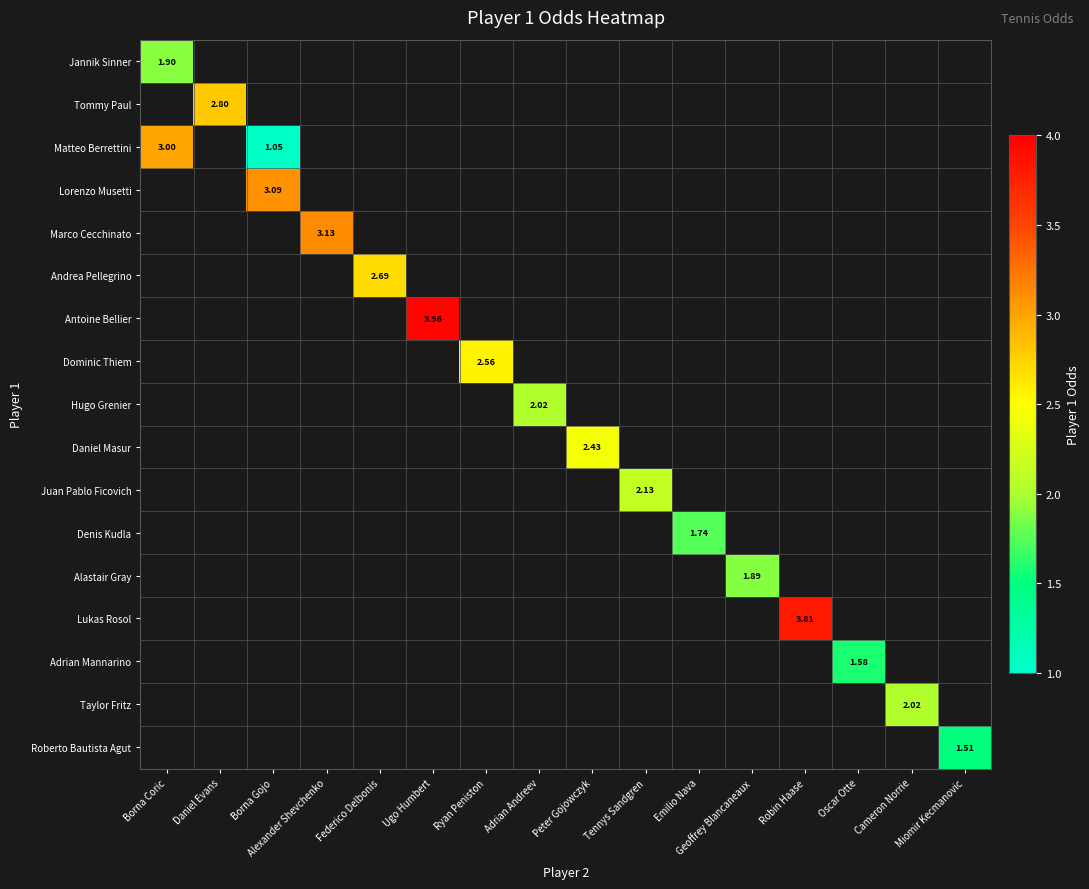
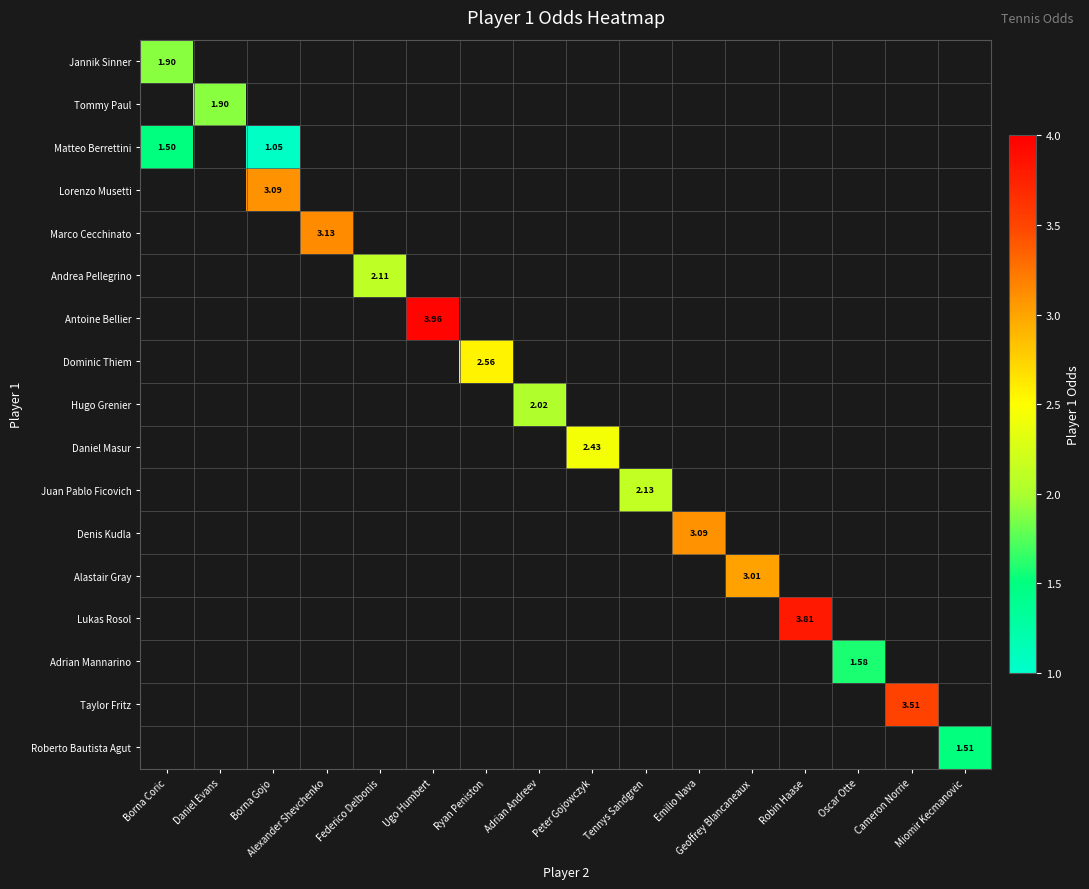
  {
    "Jannik Sinner": {
      "Borna Coric": 1.90
    },
    "Tommy Paul": {
-     "Daniel Evans": 2.80
+     "Daniel Evans": 1.90
    },
    "Matteo Berrettini": {
-     "Borna Coric": 3.00,
+     "Borna Coric": 1.50,
      "Borna Gojo": 1.05
    },
    "Lorenzo Musetti": {
      "Borna Gojo": 3.09
    },
    "Marco Cecchinato": {
      "Alexander Shevchenko": 3.13
    },
    "Andrea Pellegrino": {
-     "Federico Delbonis": 2.69
+     "Federico Delbonis": 2.11
    },
    "Antoine Bellier": {
      "Ugo Humbert": 3.96
    },
    "Dominic Thiem": {
      "Ryan Peniston": 2.56
    },
    "Hugo Grenier": {
      "Adrian Andreev": 2.02
    },
    "Daniel Masur": {
      "Peter Gojowczyk": 2.43
    },
    "Juan Pablo Ficovich": {
      "Tennys Sandgren": 2.13
    },
    "Denis Kudla": {
-     "Emilio Nava": 1.74
+     "Emilio Nava": 3.09
    },
    "Alastair Gray": {
-     "Geoffrey Blancaneaux": 1.89
+     "Geoffrey Blancaneaux": 3.01
    },
    "Lukas Rosol": {
      "Robin Haase": 3.81
    },
    "Adrian Mannarino": {
      "Oscar Otte": 1.58
    },
    "Taylor Fritz": {
-     "Cameron Norrie": 2.02
+     "Cameron Norrie": 3.51
    },
    "Roberto Bautista Agut": {
      "Miomir Kecmanovic": 1.51
    }
  }
